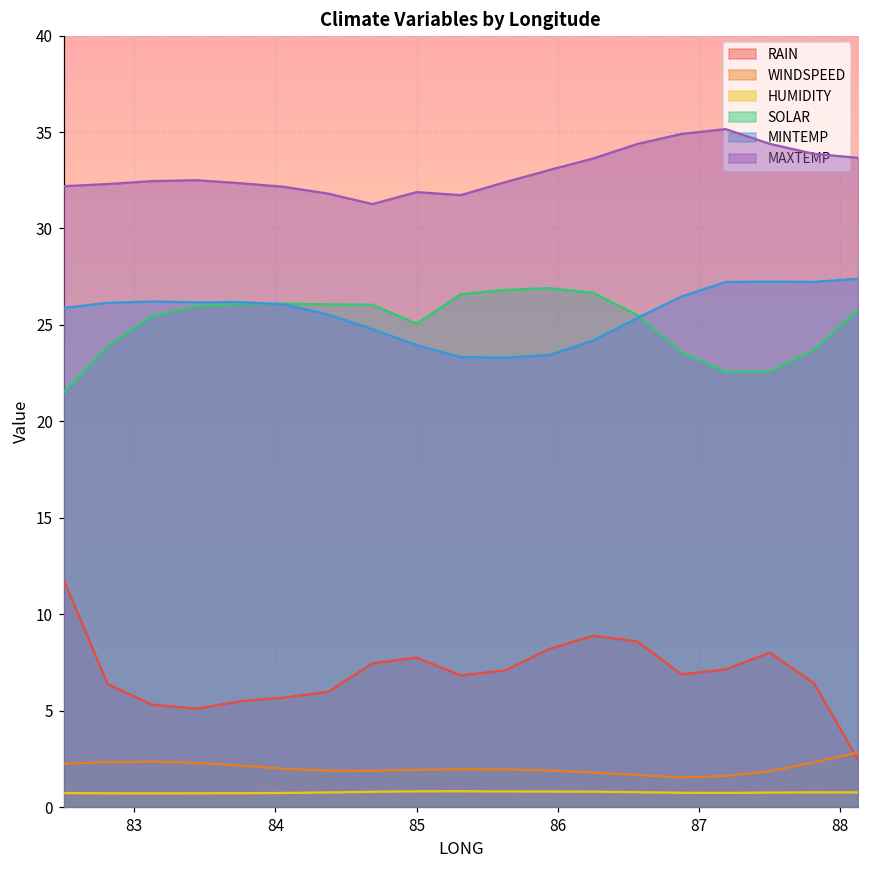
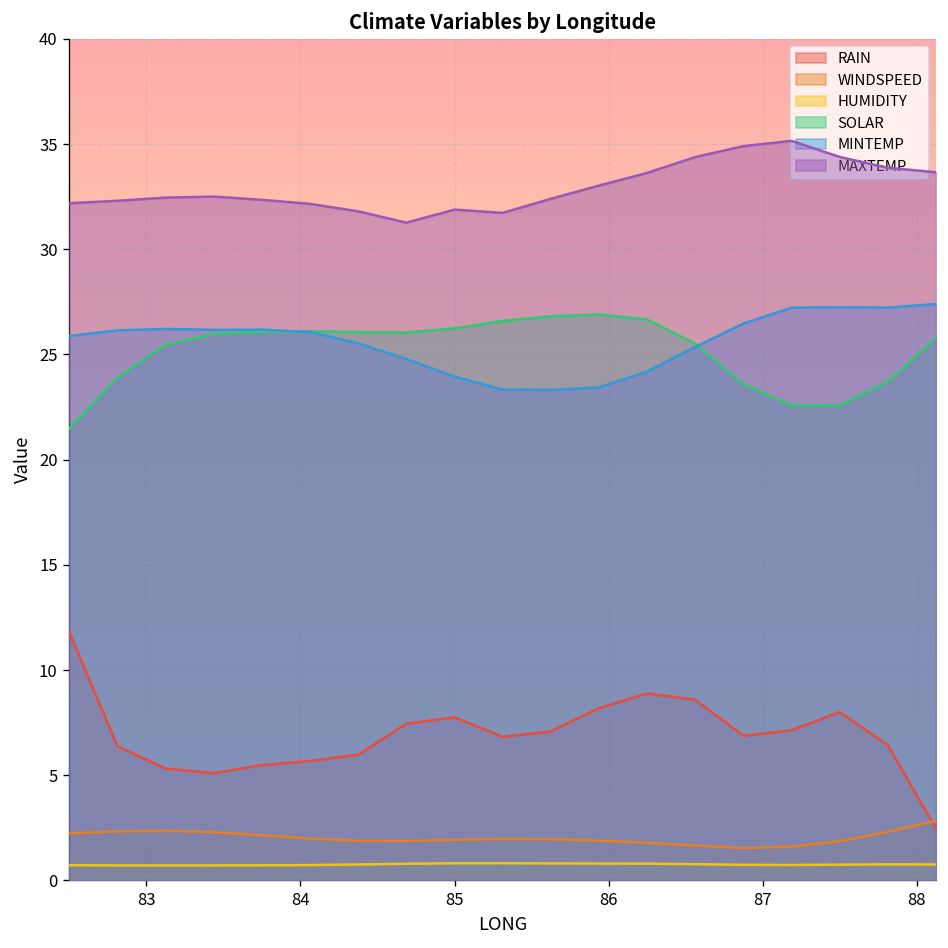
  {
    "SOLAR": {
-     "85": 25.1
+     "85": 26.2
    },
    "MINTEMP": {
      "85": 23.9
    },
    "MAXTEMP": {
      "85": 31.9
    }
  }
